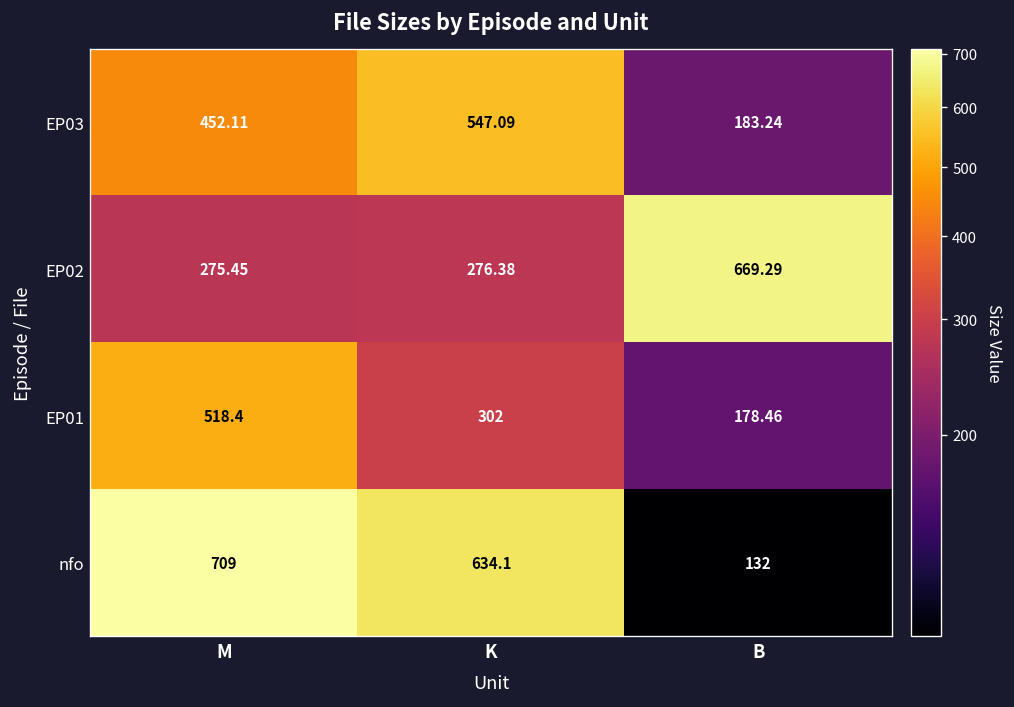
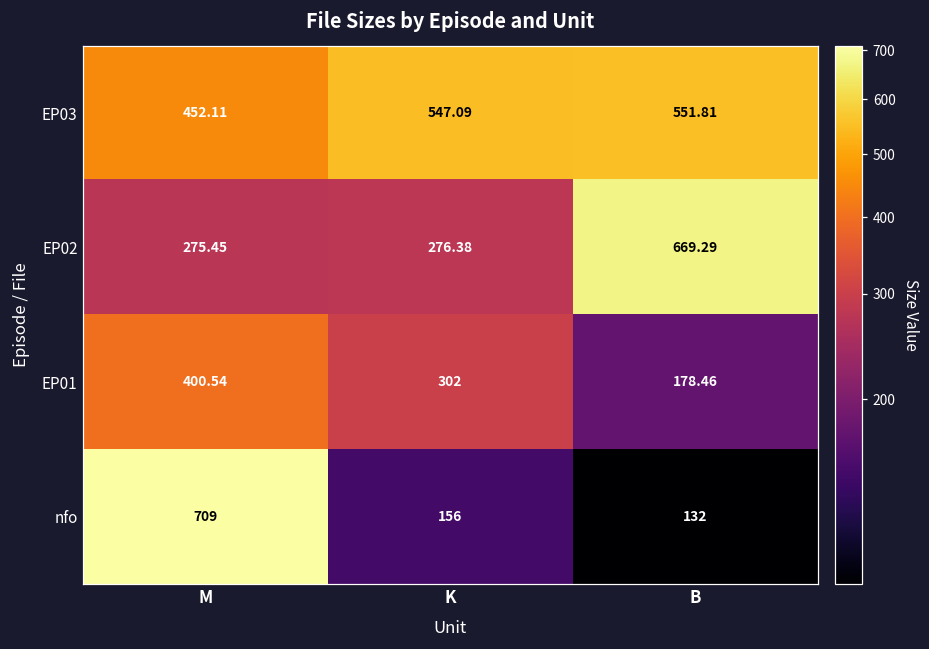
  {
    "EP03": {
      "M": 452.11,
      "K": 547.09,
-     "B": 183.24
+     "B": 551.81
    },
    "EP02": {
      "M": 275.45,
      "K": 276.38,
      "B": 669.29
    },
    "EP01": {
-     "M": 518.4,
+     "M": 400.54,
      "K": 302,
      "B": 178.46
    },
    "nfo": {
      "M": 709,
-     "K": 634.1,
+     "K": 156,
      "B": 132
    }
  }
